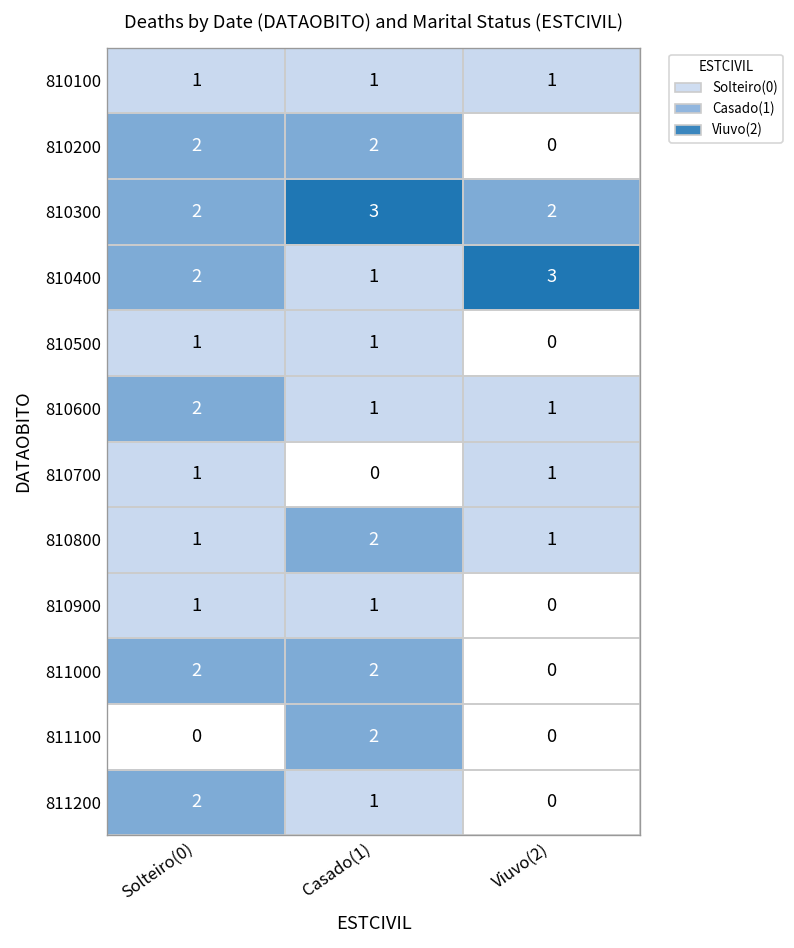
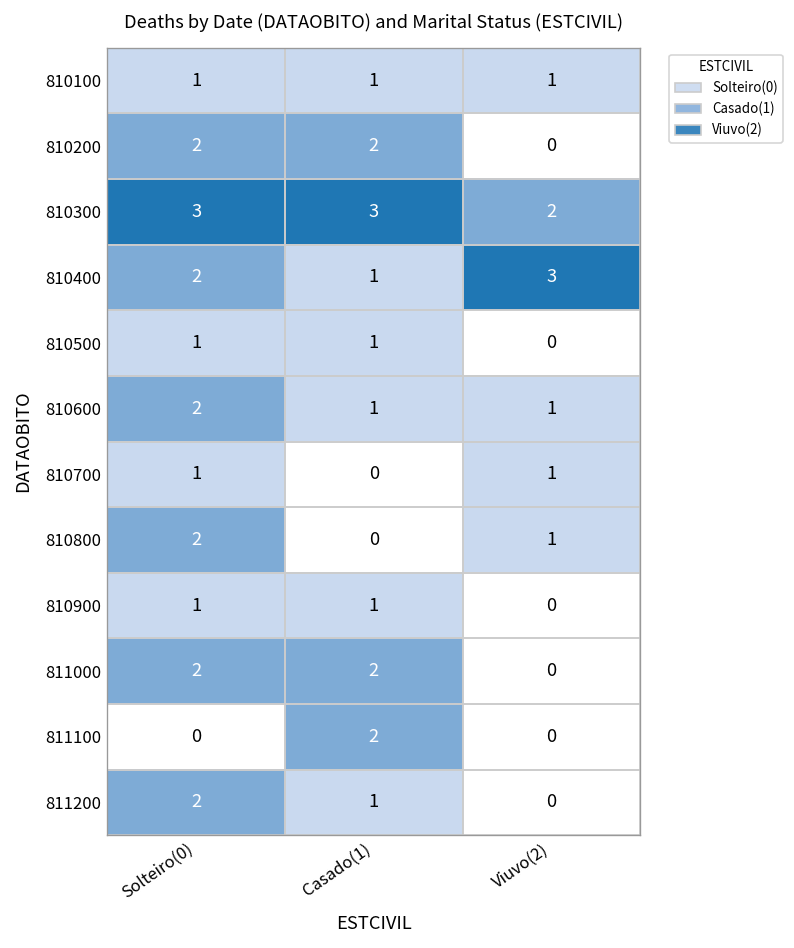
  {
    "810100": {
      "Solteiro(0)": 1,
      "Casado(1)": 1,
      "Viuvo(2)": 1
    },
    "810200": {
      "Solteiro(0)": 2,
      "Casado(1)": 2,
      "Viuvo(2)": 0
    },
    "810300": {
-     "Solteiro(0)": 2,
+     "Solteiro(0)": 3,
      "Casado(1)": 3,
      "Viuvo(2)": 2
    },
    "810400": {
      "Solteiro(0)": 2,
      "Casado(1)": 1,
      "Viuvo(2)": 3
    },
    "810500": {
      "Solteiro(0)": 1,
      "Casado(1)": 1,
      "Viuvo(2)": 0
    },
    "810600": {
      "Solteiro(0)": 2,
      "Casado(1)": 1,
      "Viuvo(2)": 1
    },
    "810700": {
      "Solteiro(0)": 1,
      "Casado(1)": 0,
      "Viuvo(2)": 1
    },
    "810800": {
-     "Solteiro(0)": 1,
-     "Casado(1)": 2,
+     "Solteiro(0)": 2,
+     "Casado(1)": 0,
      "Viuvo(2)": 1
    },
    "810900": {
      "Solteiro(0)": 1,
      "Casado(1)": 1,
      "Viuvo(2)": 0
    },
    "811000": {
      "Solteiro(0)": 2,
      "Casado(1)": 2,
      "Viuvo(2)": 0
    },
    "811100": {
      "Solteiro(0)": 0,
      "Casado(1)": 2,
      "Viuvo(2)": 0
    },
    "811200": {
      "Solteiro(0)": 2,
      "Casado(1)": 1,
      "Viuvo(2)": 0
    }
  }
